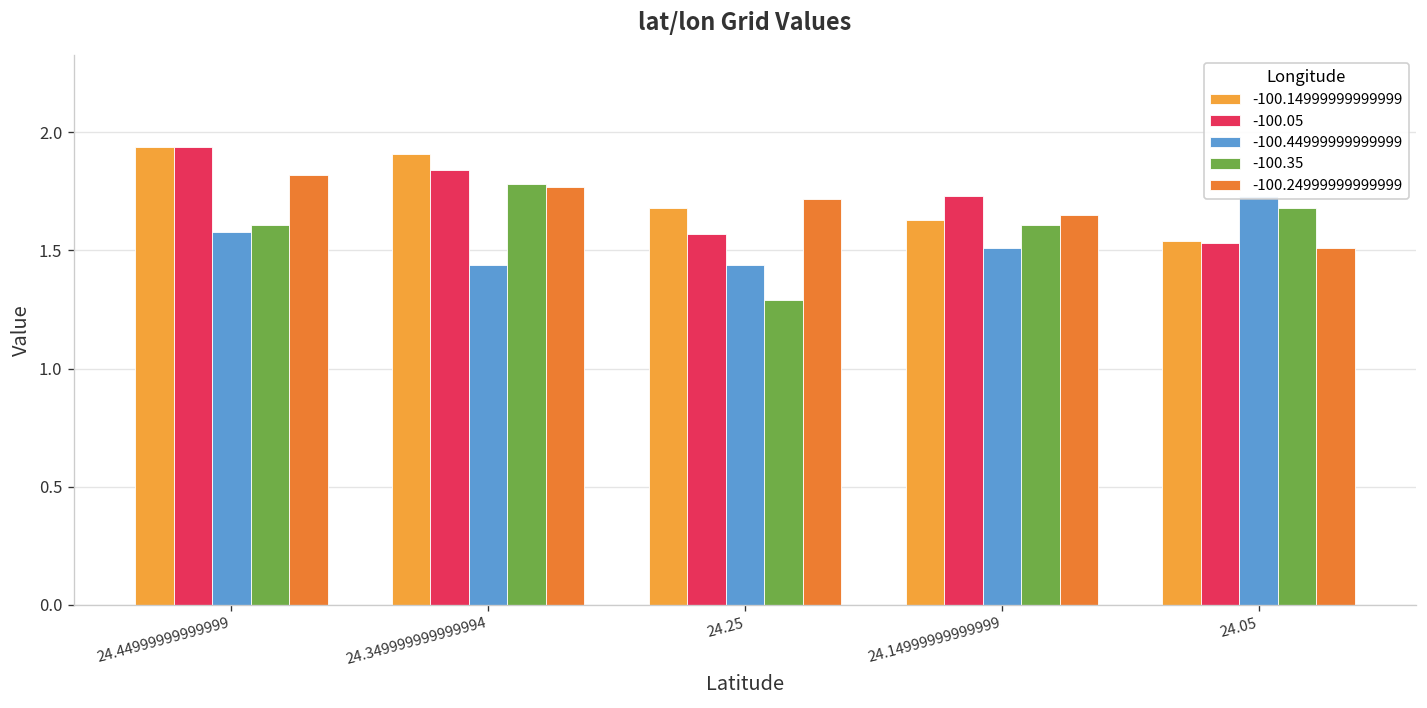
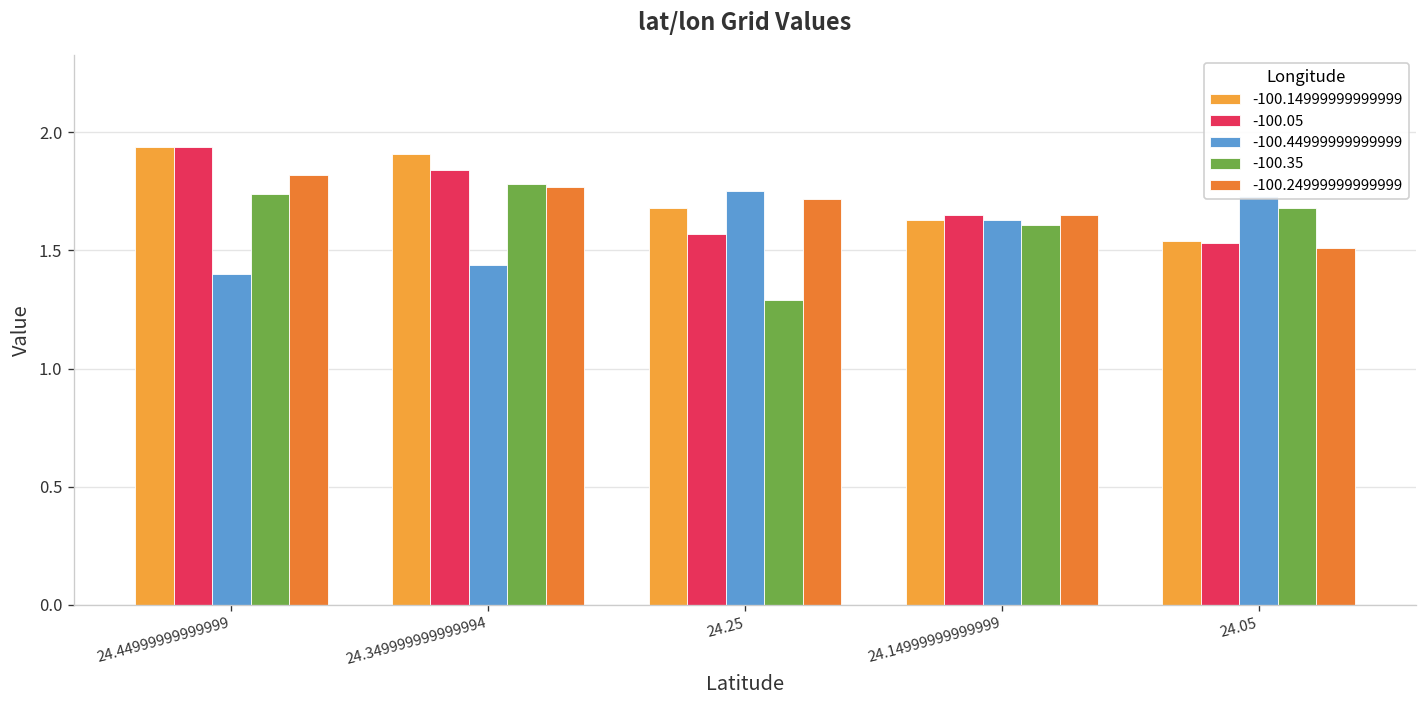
  {
    "-100.05": {
      "24.44999999999999": 1.94,
      "24.349999999999994": 1.84,
      "24.25": 1.57,
-     "24.14999999999999": 1.73,
+     "24.14999999999999": 1.65,
      "24.05": 1.53
    },
    "-100.44999999999999": {
-     "24.44999999999999": 1.58,
+     "24.44999999999999": 1.40,
      "24.349999999999994": 1.44,
-     "24.25": 1.44,
-     "24.14999999999999": 1.51
+     "24.25": 1.75,
+     "24.14999999999999": 1.63
    },
    "-100.35": {
-     "24.44999999999999": 1.61,
+     "24.44999999999999": 1.74,
      "24.349999999999994": 1.78,
      "24.25": 1.29,
      "24.14999999999999": 1.61,
      "24.05": 1.68
    }
  }
